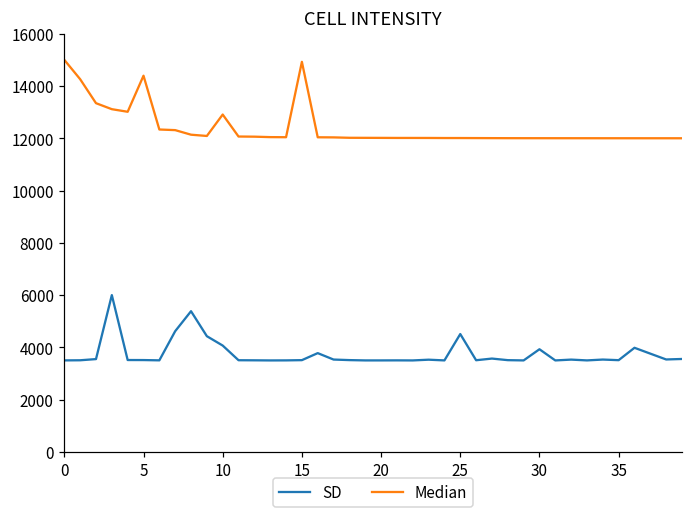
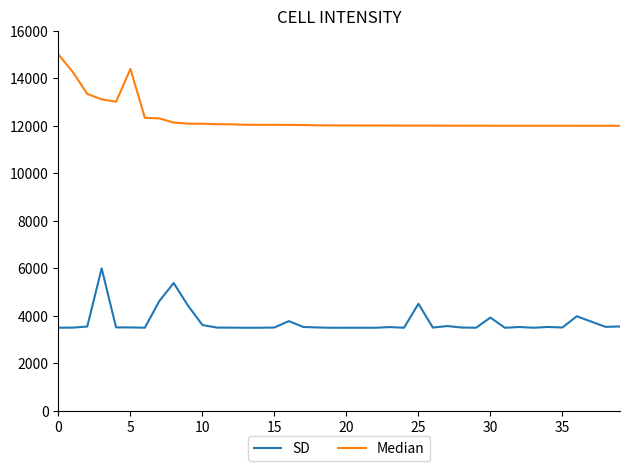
  {
    "SD": {
      "0": 3500,
      "5": 3500,
-     "10": 4100,
+     "10": 3600,
      "15": 3500,
      "20": 3500,
      "25": 4500,
      "30": 3900,
      "35": 3500
    },
    "Median": {
      "0": 15000,
      "5": 14400,
-     "10": 12900,
-     "15": 14900,
+     "10": 12100,
+     "15": 12000,
      "20": 12000,
      "25": 12000,
      "30": 12000,
      "35": 12000
    }
  }
